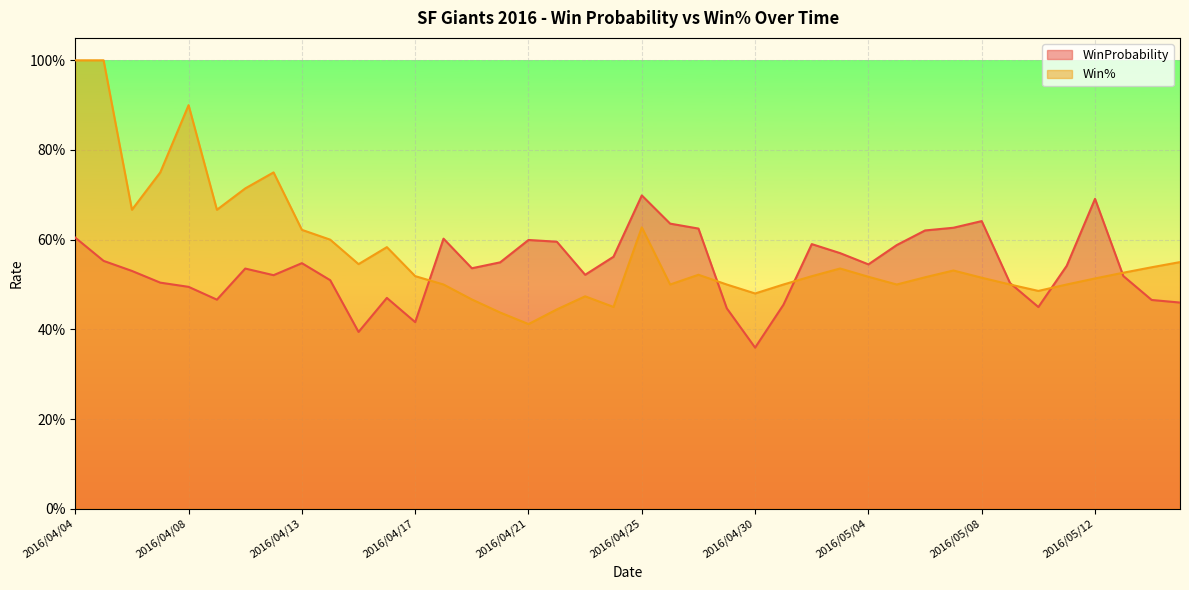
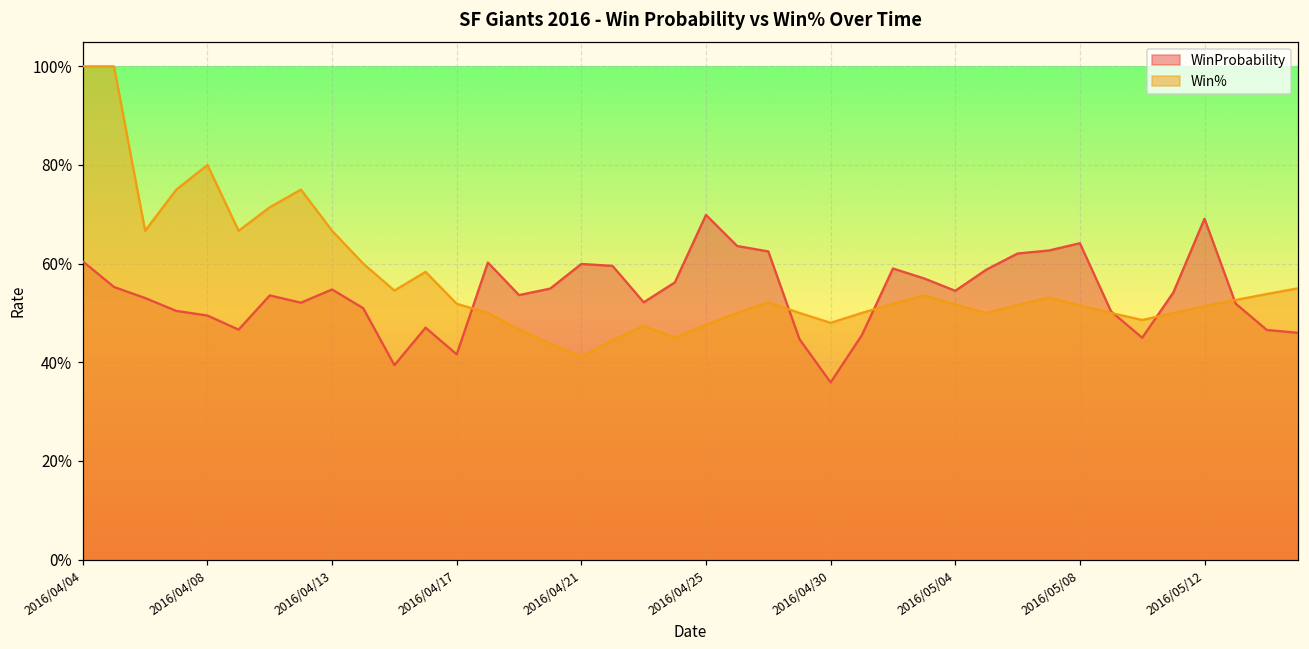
  {
    "WinProbability": {
      "2016/04/04": "60%",
      "2016/04/08": "49%",
      "2016/04/13": "55%",
      "2016/04/17": "42%",
      "2016/04/21": "60%",
      "2016/04/25": "70%",
      "2016/04/30": "36%",
      "2016/05/04": "54%",
      "2016/05/08": "64%",
      "2016/05/12": "69%"
    },
    "Win%": {
      "2016/04/04": "100%",
-     "2016/04/08": "90%",
-     "2016/04/13": "62%",
+     "2016/04/08": "80%",
+     "2016/04/13": "67%",
      "2016/04/17": "52%",
      "2016/04/21": "41%",
-     "2016/04/25": "63%",
+     "2016/04/25": "48%",
      "2016/04/30": "48%",
      "2016/05/04": "52%",
      "2016/05/08": "52%",
      "2016/05/12": "51%"
    }
  }
